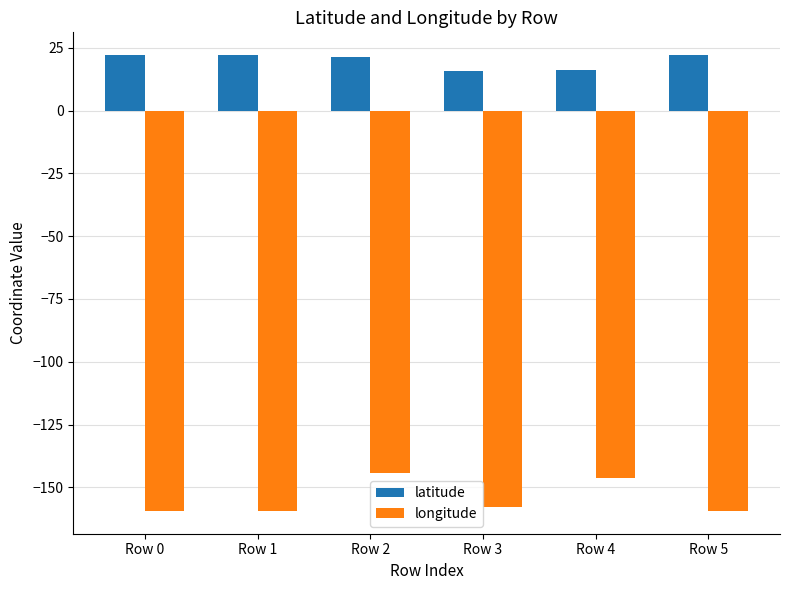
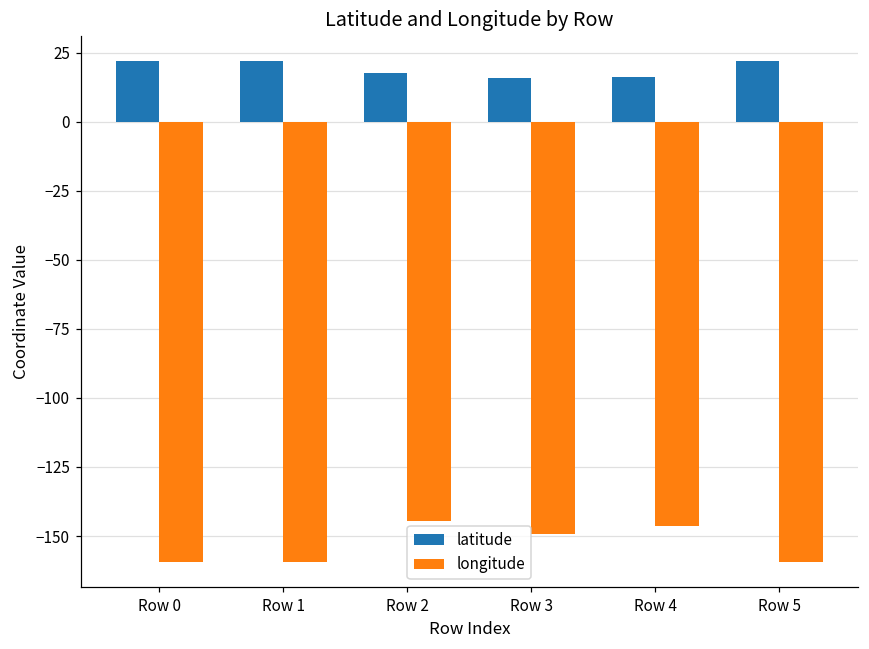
  {
    "latitude": {
      "Row 0": 22,
      "Row 1": 22,
-     "Row 2": 21,
+     "Row 2": 17,
      "Row 3": 16,
      "Row 4": 16,
      "Row 5": 22
    },
    "longitude": {
      "Row 0": -159,
      "Row 1": -159,
      "Row 2": -144,
-     "Row 3": -158,
+     "Row 3": -149,
      "Row 4": -146,
      "Row 5": -159
    }
  }
